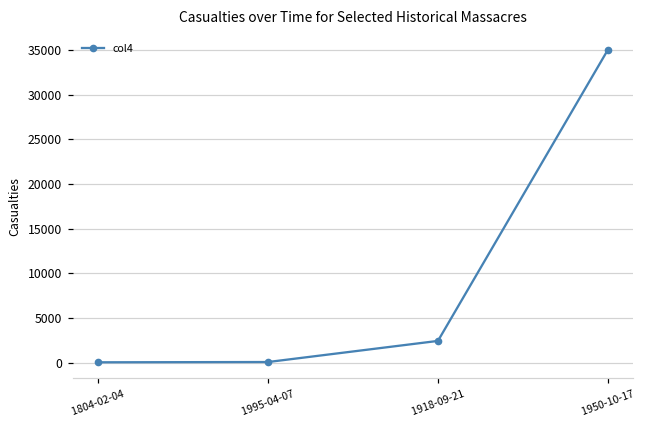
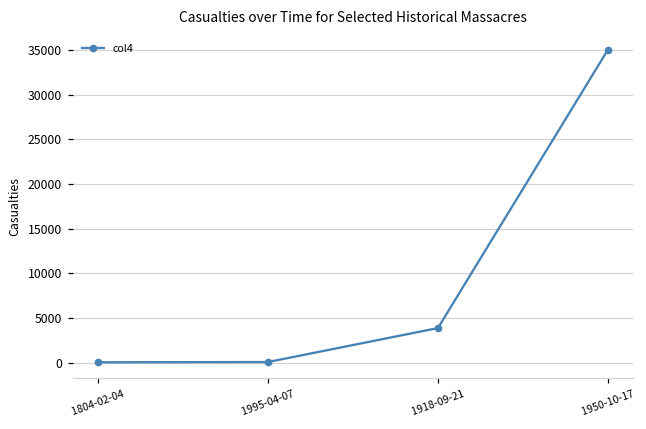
  {
    "1804-02-04": 0,
    "1995-04-07": 0,
-   "1918-09-21": 2000,
+   "1918-09-21": 4000,
    "1950-10-17": 35000
  }
